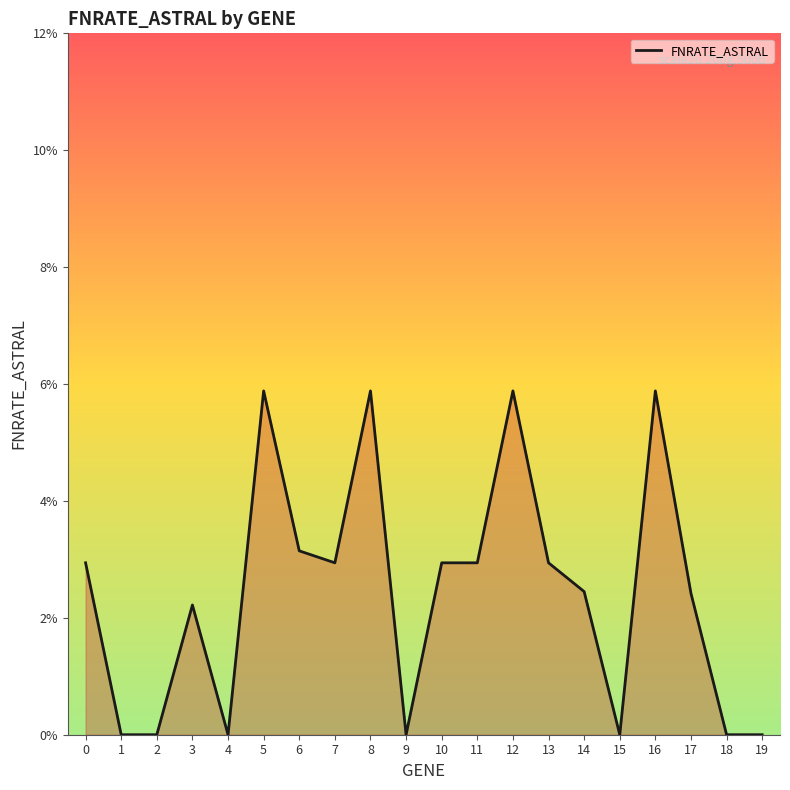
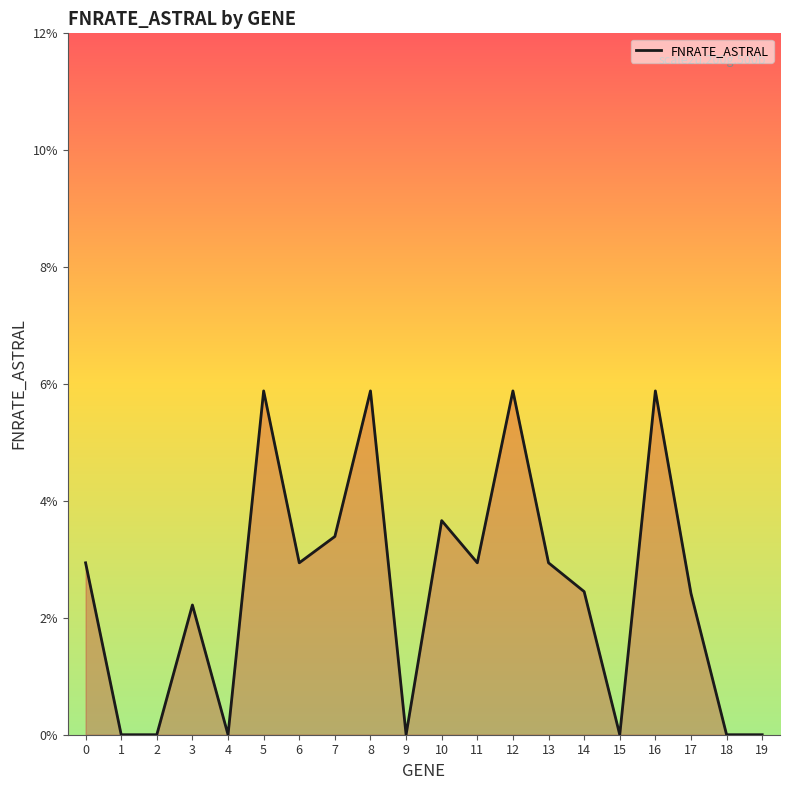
  {
    "0": "2.9%",
    "1": "0.0%",
    "2": "0.0%",
    "3": "2.2%",
    "4": "0.0%",
    "5": "5.9%",
-   "6": "3.1%",
-   "7": "2.9%",
+   "6": "2.9%",
+   "7": "3.4%",
    "8": "5.9%",
    "9": "0.0%",
-   "10": "2.9%",
+   "10": "3.7%",
    "11": "2.9%",
    "12": "5.9%",
    "13": "2.9%",
    "14": "2.4%",
    "15": "0.0%",
    "16": "5.9%",
    "17": "2.4%",
    "18": "0.0%",
    "19": "0.0%"
  }
